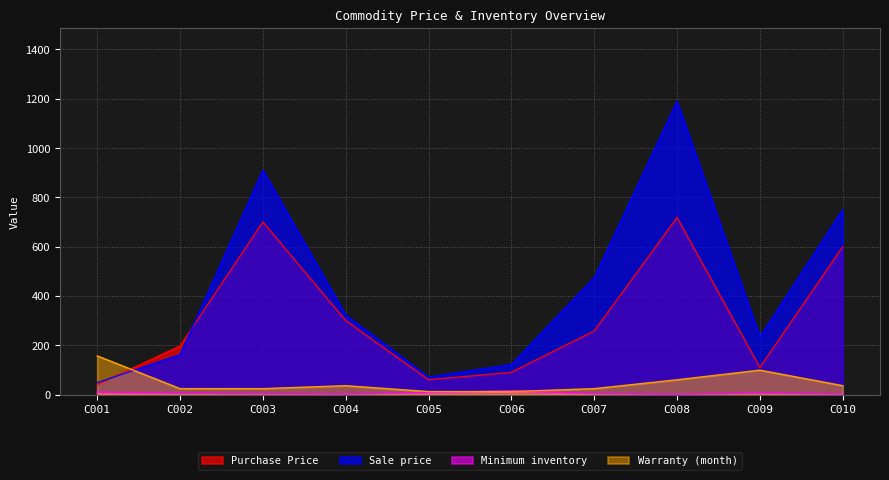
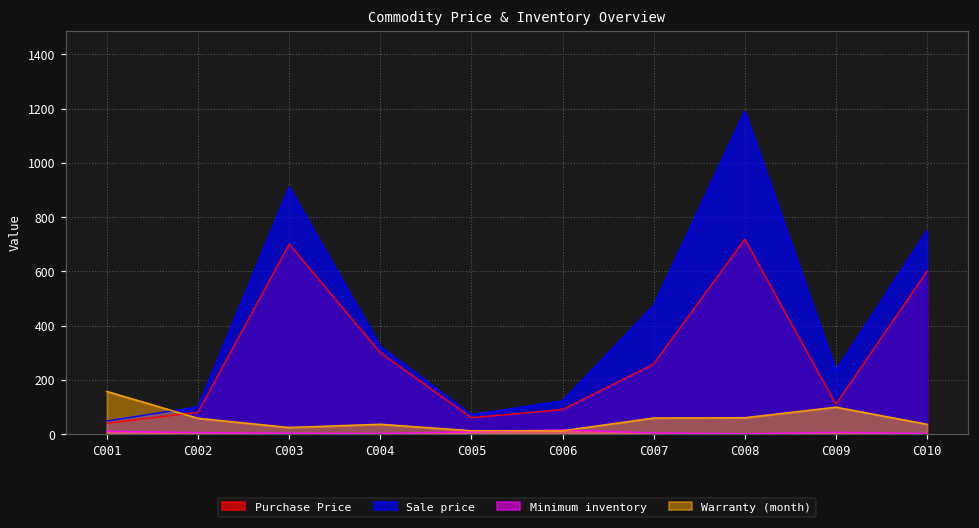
  {
    "Purchase Price": {
-     "C002": 200,
+     "C002": 80,
      "C003": 700,
      "C004": 300,
      "C005": 60,
      "C006": 90,
      "C007": 260,
      "C008": 720,
      "C009": 110,
      "C010": 600
    },
    "Sale price": {
-     "C002": 160,
+     "C002": 100,
      "C003": 910,
      "C004": 320,
      "C005": 70,
      "C006": 120,
      "C007": 470,
      "C008": 1190,
      "C009": 230,
      "C010": 750
    },
    "Minimum inventory": {
      "C001": 10,
      "C002": 10,
      "C003": 0,
      "C004": 0,
      "C007": 0,
      "C008": 0,
      "C009": 10,
      "C010": 0
    },
    "Warranty (month)": {
      "C001": 160,
-     "C002": 20,
+     "C002": 60,
      "C003": 20,
      "C004": 40,
-     "C007": 20,
+     "C007": 60,
      "C008": 60,
      "C009": 100,
      "C010": 40
    }
  }
